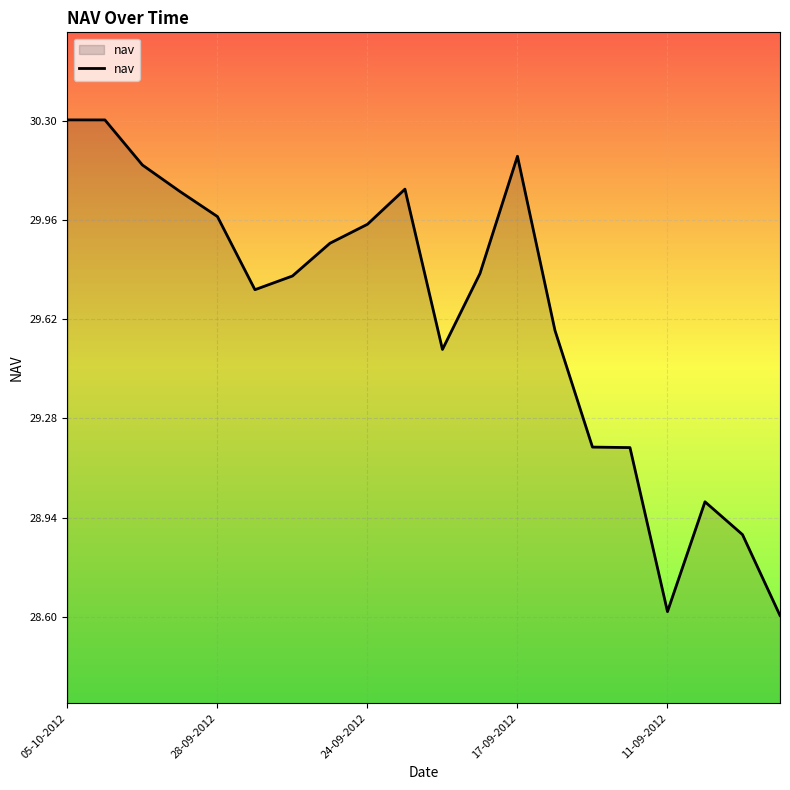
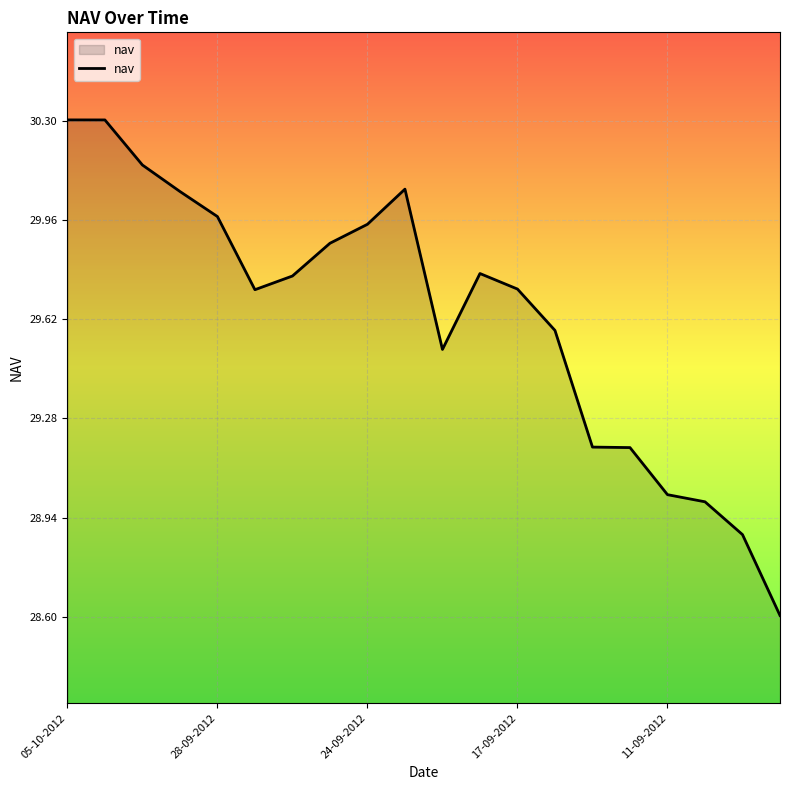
  {
    "05-10-2012": 30.30,
    "28-09-2012": 29.97,
    "24-09-2012": 29.94,
-   "17-09-2012": 30.18,
-   "11-09-2012": 28.62
+   "17-09-2012": 29.72,
+   "11-09-2012": 29.02
  }
